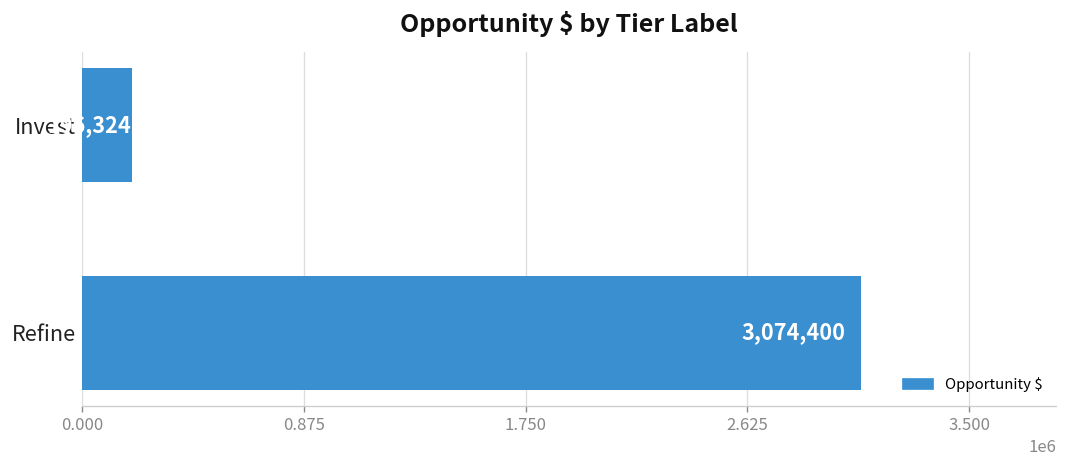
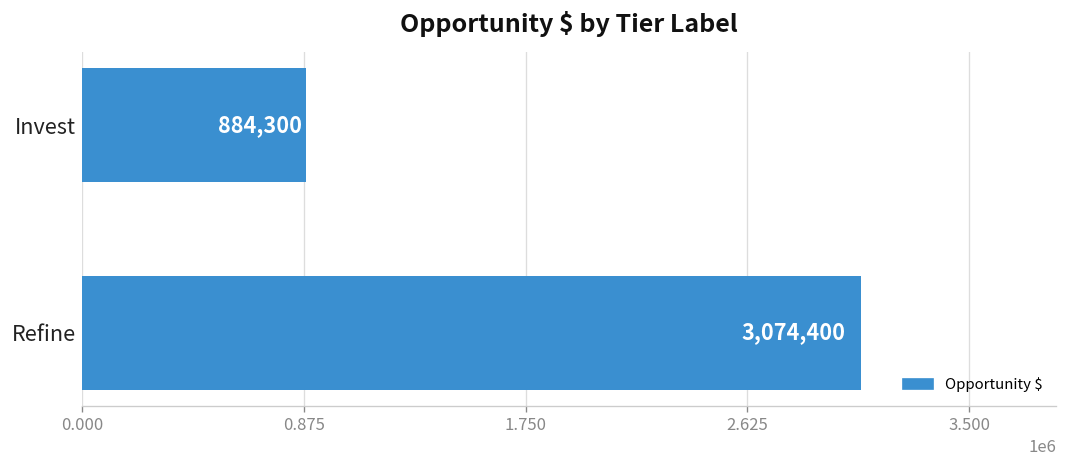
  {
-   "Invest": "196,324",
+   "Invest": "884,300",
    "Refine": "3,074,400"
  }
